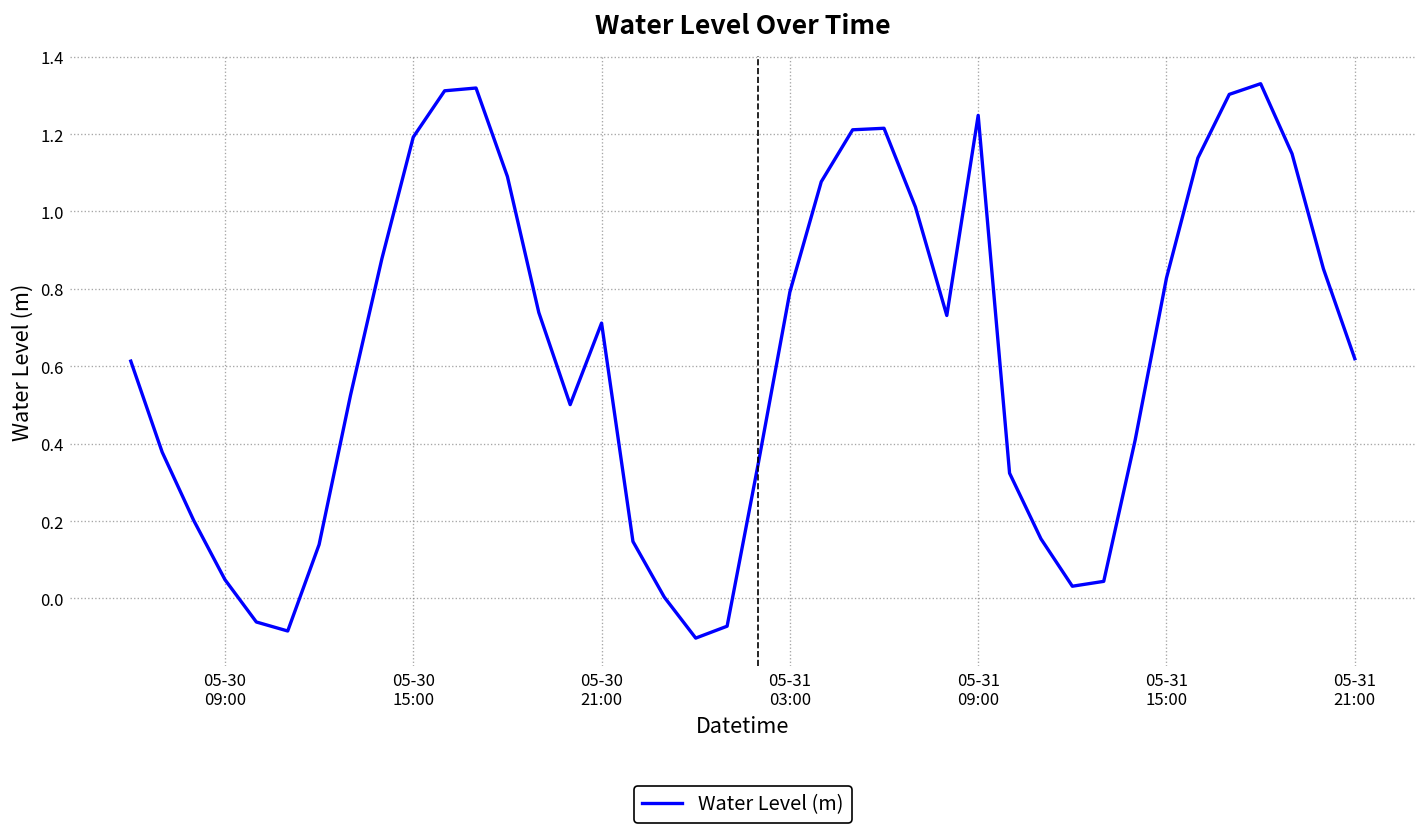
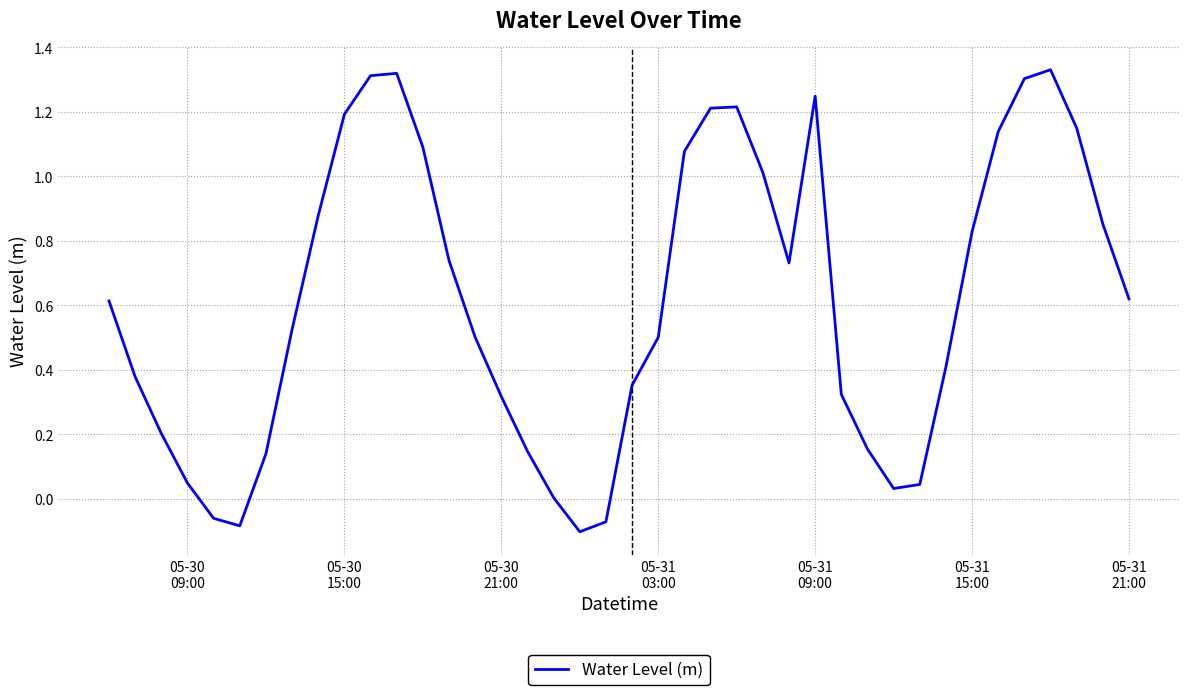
  {
    "05-30 09:00": 0.05,
    "05-30 15:00": 1.19,
-   "05-30 21:00": 0.71,
-   "05-31 03:00": 0.79,
+   "05-30 21:00": 0.32,
+   "05-31 03:00": 0.50,
    "05-31 09:00": 1.25,
    "05-31 15:00": 0.83,
    "05-31 21:00": 0.62
  }
